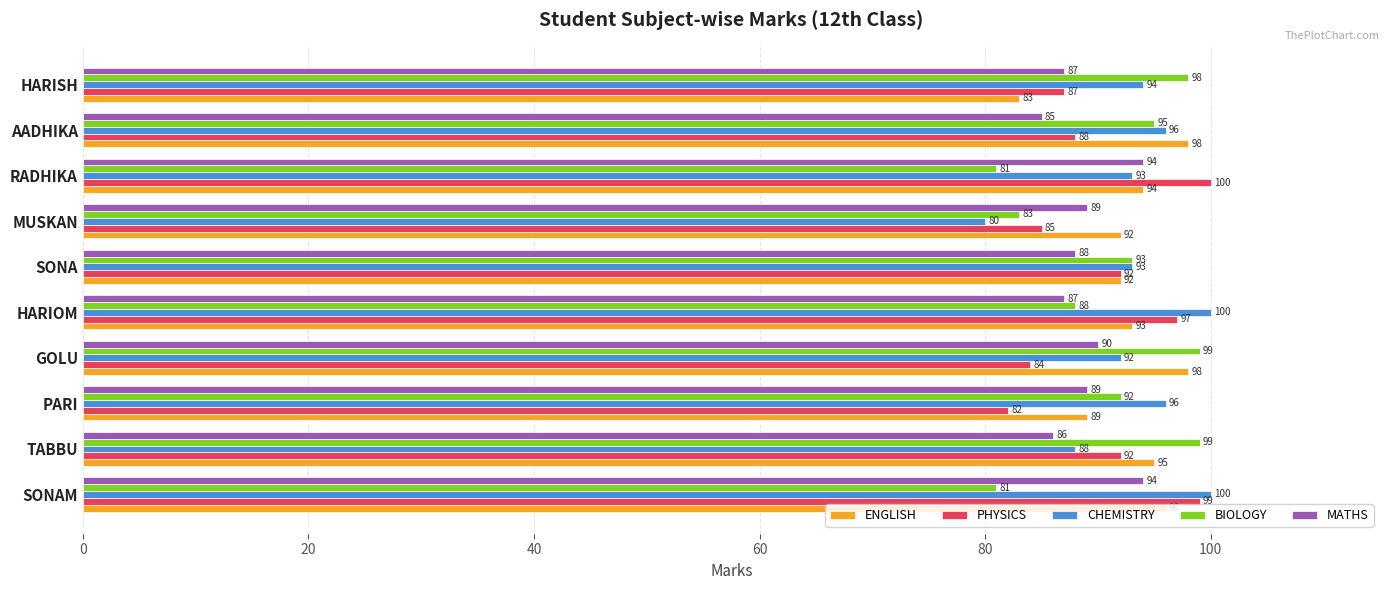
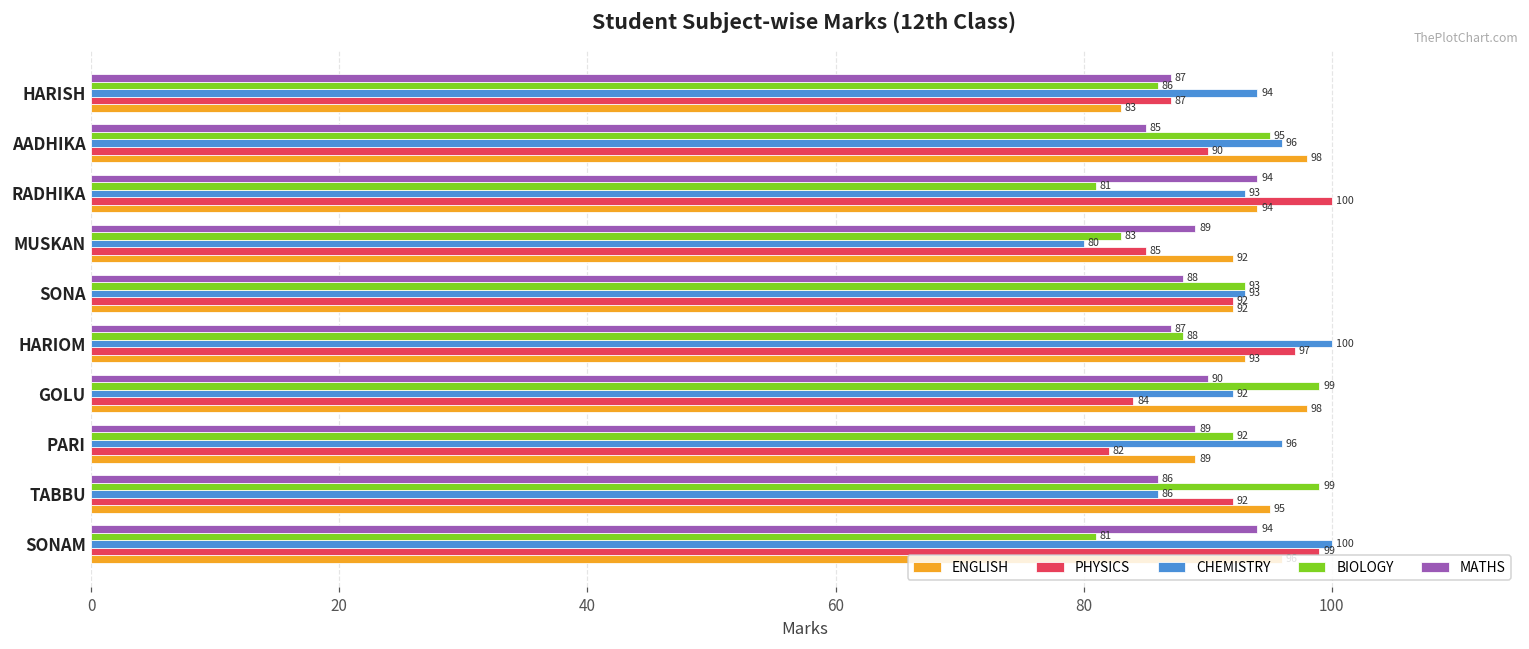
  {
    "ENGLISH": {
      "HARISH": 83,
      "AADHIKA": 98,
      "RADHIKA": 94,
      "MUSKAN": 92,
      "HARIOM": 93,
      "GOLU": 98,
      "PARI": 89,
      "TABBU": 95
    },
    "PHYSICS": {
      "HARISH": 87,
-     "AADHIKA": 88,
+     "AADHIKA": 90,
      "RADHIKA": 100,
      "MUSKAN": 85,
      "HARIOM": 97,
      "GOLU": 84,
      "PARI": 82,
      "TABBU": 92
    },
    "CHEMISTRY": {
      "HARISH": 94,
      "AADHIKA": 96,
      "RADHIKA": 93,
      "MUSKAN": 80,
      "HARIOM": 100,
      "GOLU": 92,
      "PARI": 96,
-     "TABBU": 88,
+     "TABBU": 86,
      "SONAM": 100
    },
    "BIOLOGY": {
-     "HARISH": 98,
+     "HARISH": 86,
      "AADHIKA": 95,
      "RADHIKA": 81,
      "MUSKAN": 83,
      "HARIOM": 88,
      "GOLU": 99,
      "PARI": 92,
      "TABBU": 99,
      "SONAM": 81
    },
    "MATHS": {
      "HARISH": 87,
      "AADHIKA": 85,
      "RADHIKA": 94,
      "MUSKAN": 89,
      "SONA": 88,
      "HARIOM": 87,
      "GOLU": 90,
      "PARI": 89,
      "TABBU": 86,
      "SONAM": 94
    }
  }
